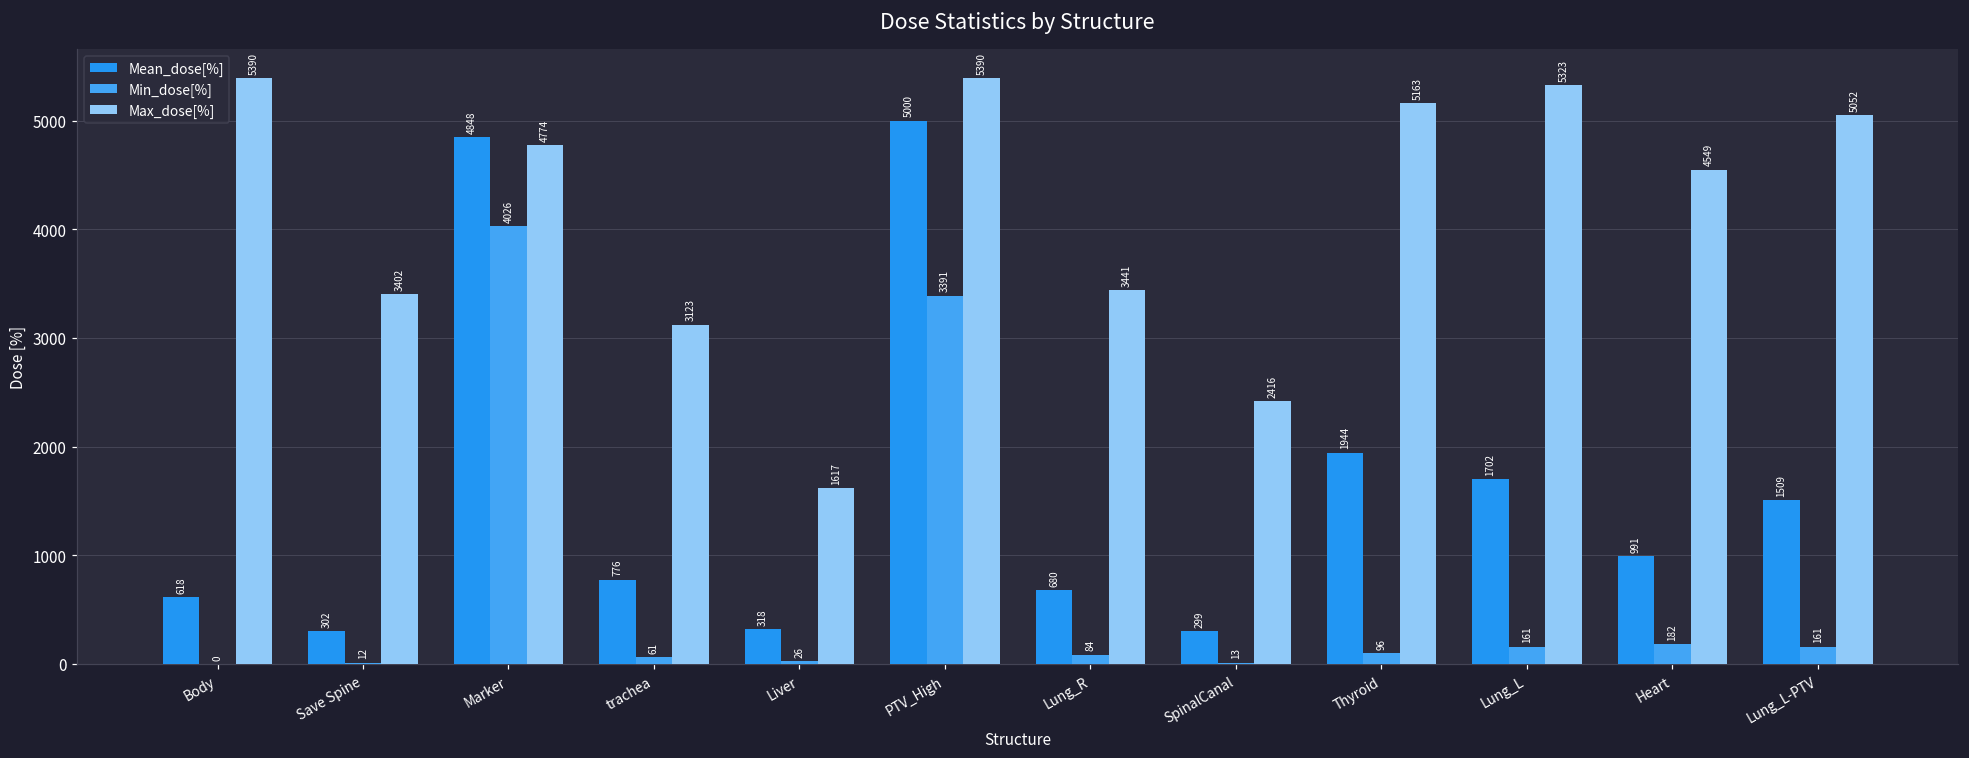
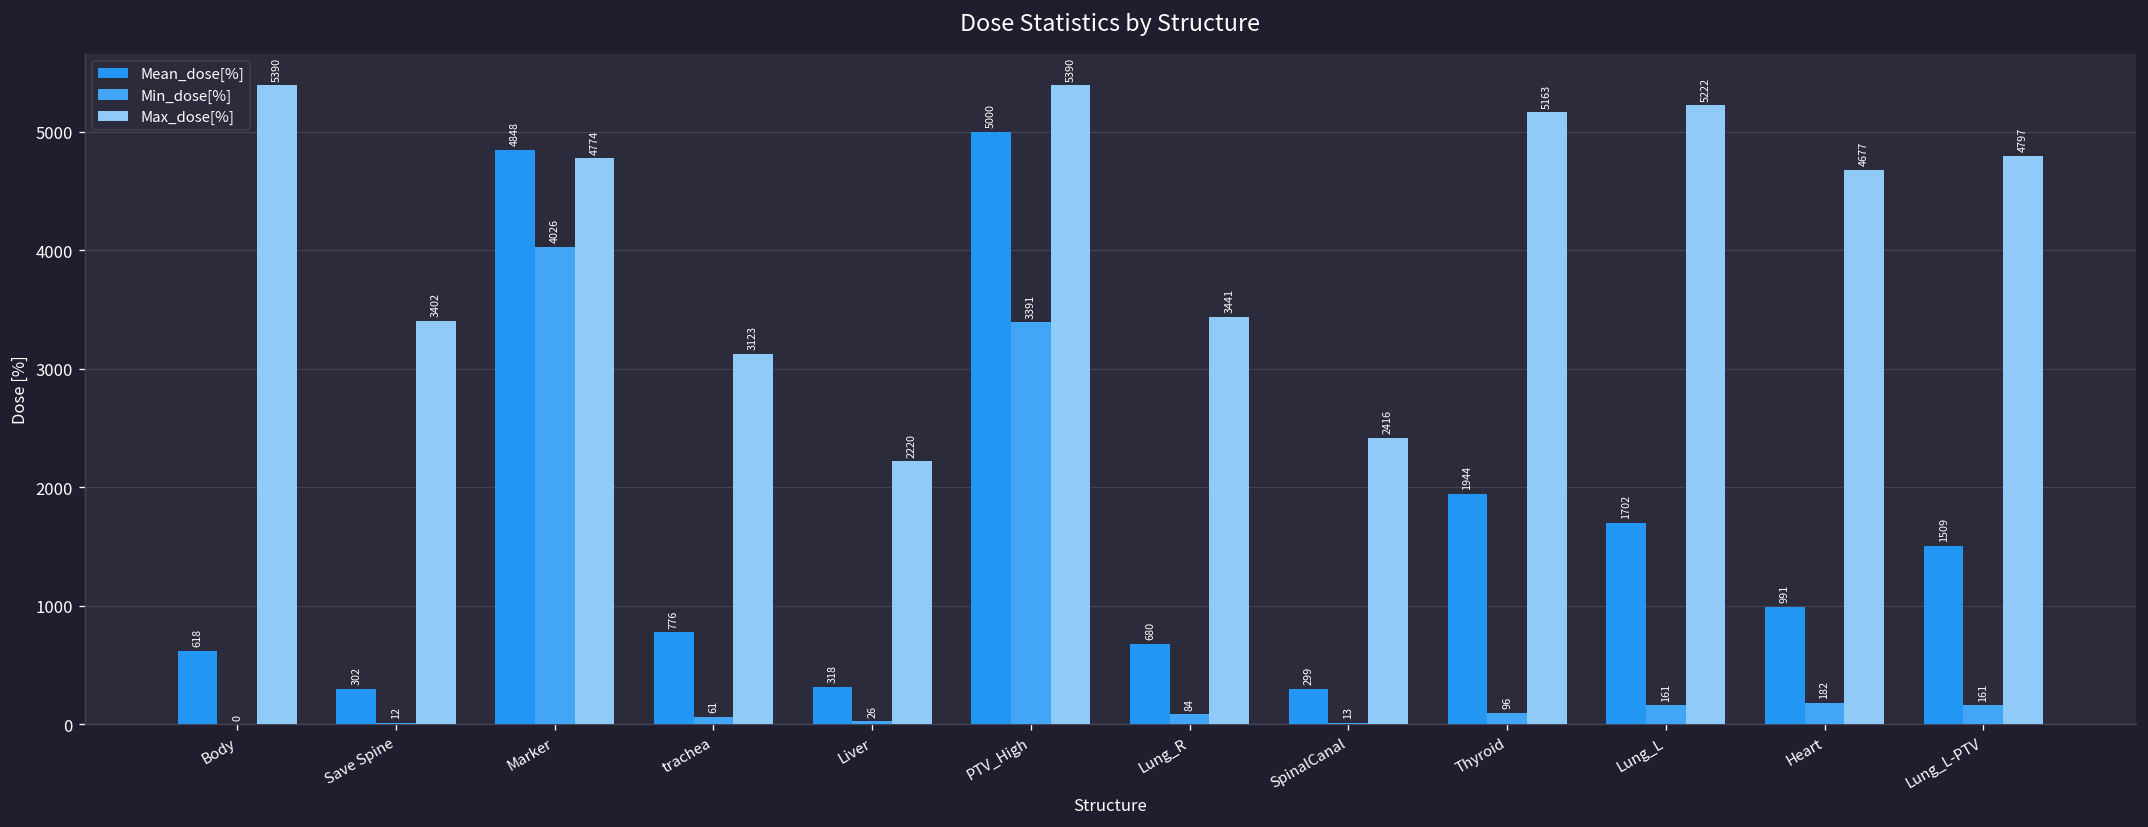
  {
    "Max_dose[%]": {
      "Body": 5390,
      "Save Spine": 3402,
      "Marker": 4774,
      "trachea": 3123,
-     "Liver": 1617,
+     "Liver": 2220,
      "PTV_High": 5390,
      "Lung_R": 3441,
      "SpinalCanal": 2416,
      "Thyroid": 5163,
-     "Lung_L": 5323,
-     "Heart": 4549,
-     "Lung_L-PTV": 5052
+     "Lung_L": 5222,
+     "Heart": 4677,
+     "Lung_L-PTV": 4797
    }
  }
